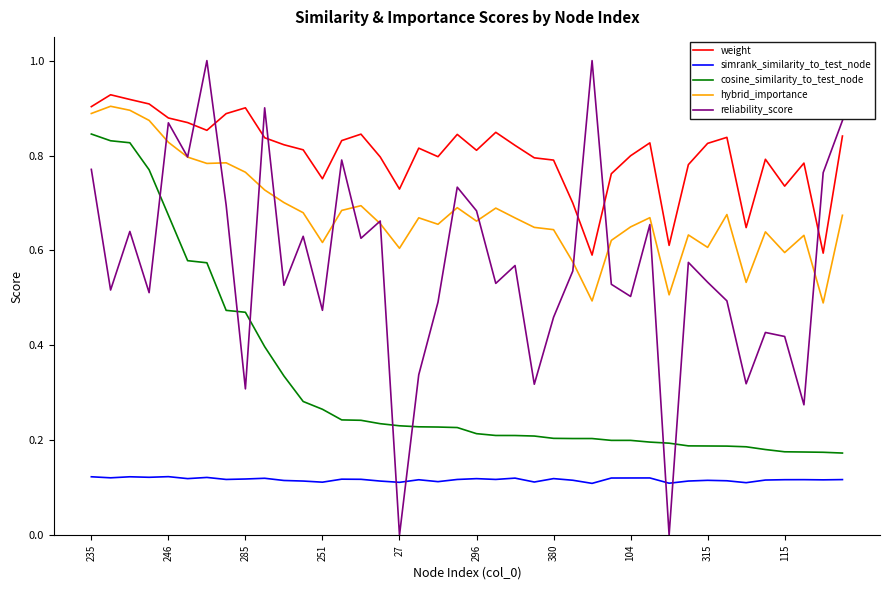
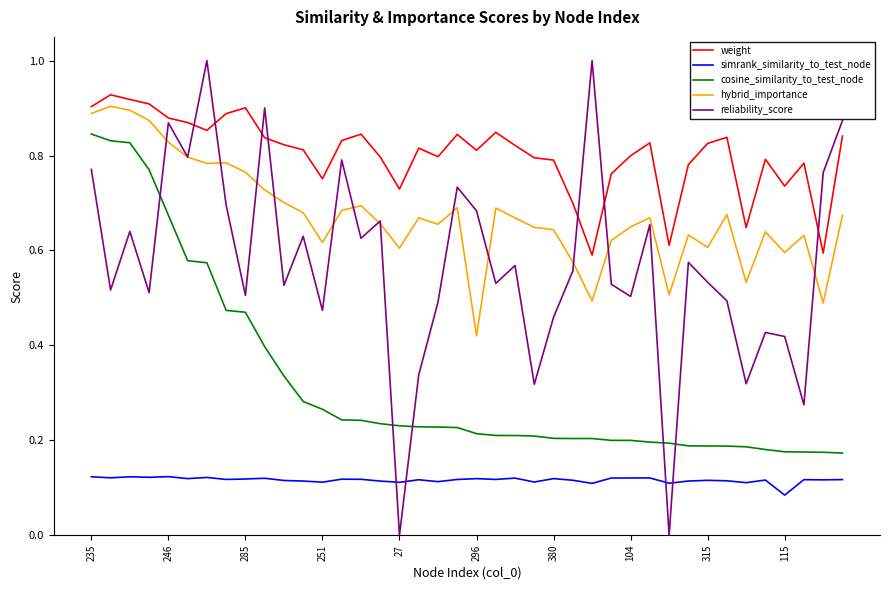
  {
    "weight": {
      "235": 0.90,
      "246": 0.88,
      "285": 0.90,
      "251": 0.75,
      "296": 0.81,
      "380": 0.79,
      "104": 0.80,
      "315": 0.83,
      "115": 0.74
    },
    "simrank_similarity_to_test_node": {
      "235": 0.12,
      "246": 0.12,
      "285": 0.12,
      "251": 0.11,
      "296": 0.12,
      "380": 0.12,
      "104": 0.12,
      "315": 0.12,
-     "115": 0.12
+     "115": 0.08
    },
    "cosine_similarity_to_test_node": {
      "235": 0.85,
      "246": 0.67,
      "285": 0.47,
      "251": 0.27,
      "296": 0.21,
      "380": 0.20,
      "104": 0.20,
      "315": 0.19,
      "115": 0.18
    },
    "hybrid_importance": {
      "235": 0.89,
      "246": 0.83,
      "285": 0.76,
      "251": 0.62,
-     "296": 0.66,
+     "296": 0.42,
      "380": 0.64,
      "104": 0.65,
      "315": 0.61,
      "115": 0.60
    },
    "reliability_score": {
      "235": 0.77,
      "246": 0.87,
-     "285": 0.31,
+     "285": 0.51,
      "251": 0.47,
      "296": 0.68,
      "380": 0.46,
      "104": 0.50,
      "315": 0.53,
      "115": 0.42
    }
  }
